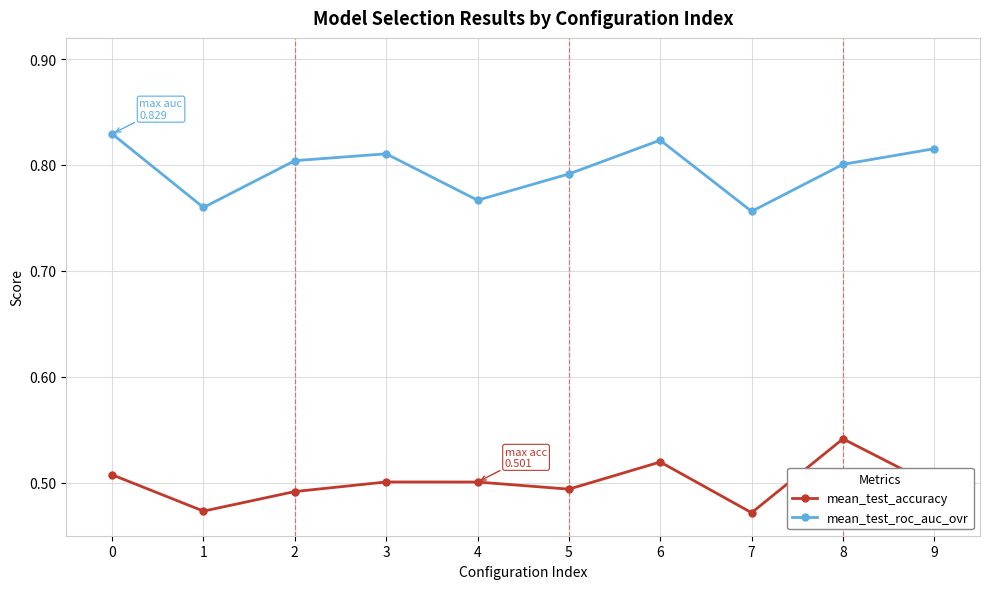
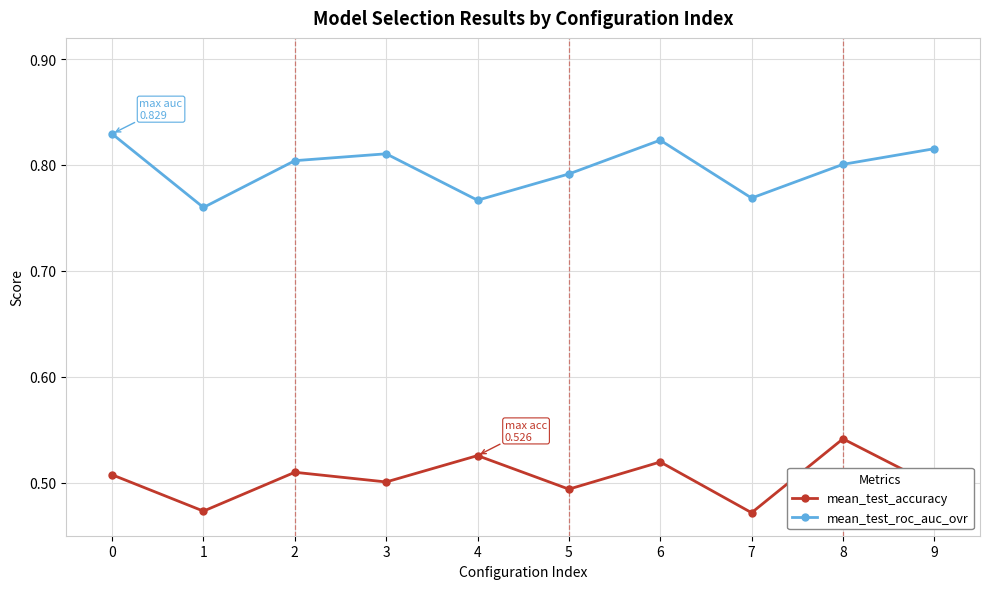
  {
    "mean_test_accuracy": {
-     "2": 0.492,
-     "4": 0.501
+     "2": 0.510,
+     "4": 0.526
    },
    "mean_test_roc_auc_ovr": {
      "1": 0.760,
      "2": 0.804,
      "3": 0.811,
      "4": 0.767,
      "5": 0.792,
      "6": 0.823,
-     "7": 0.756,
+     "7": 0.769,
      "8": 0.801,
      "9": 0.815
    }
  }
